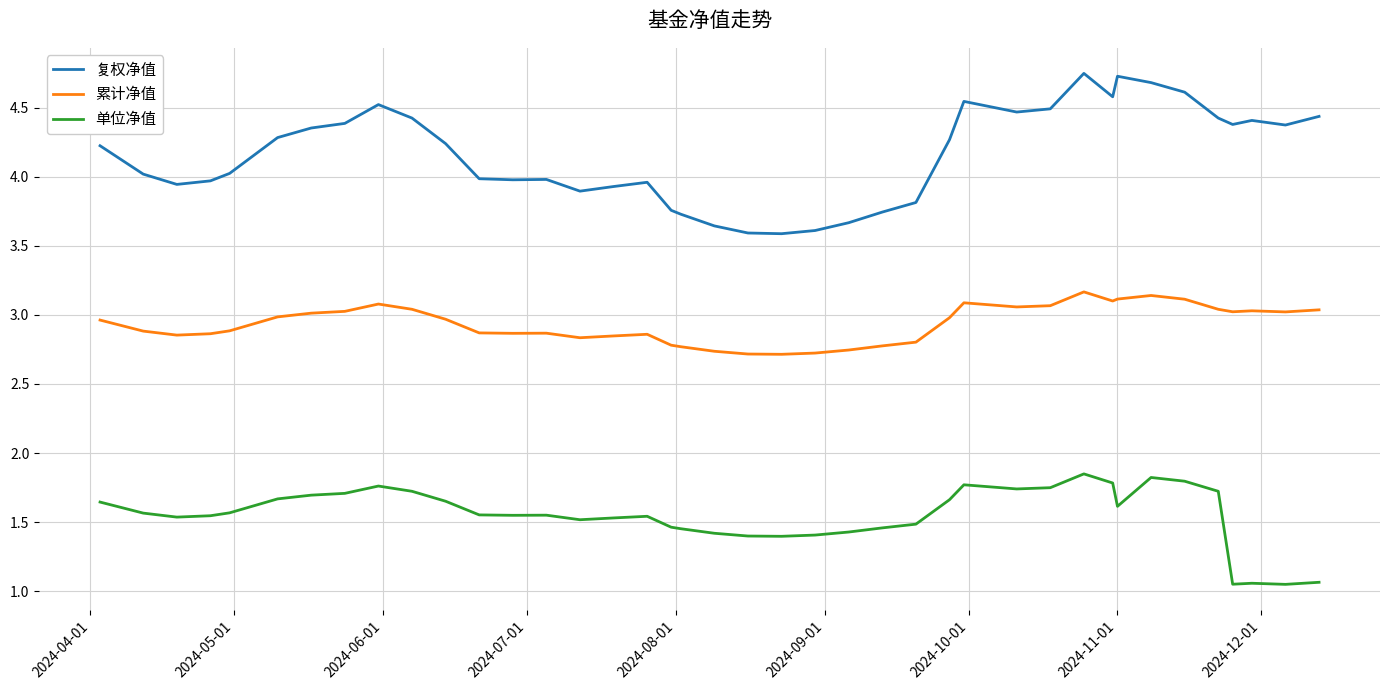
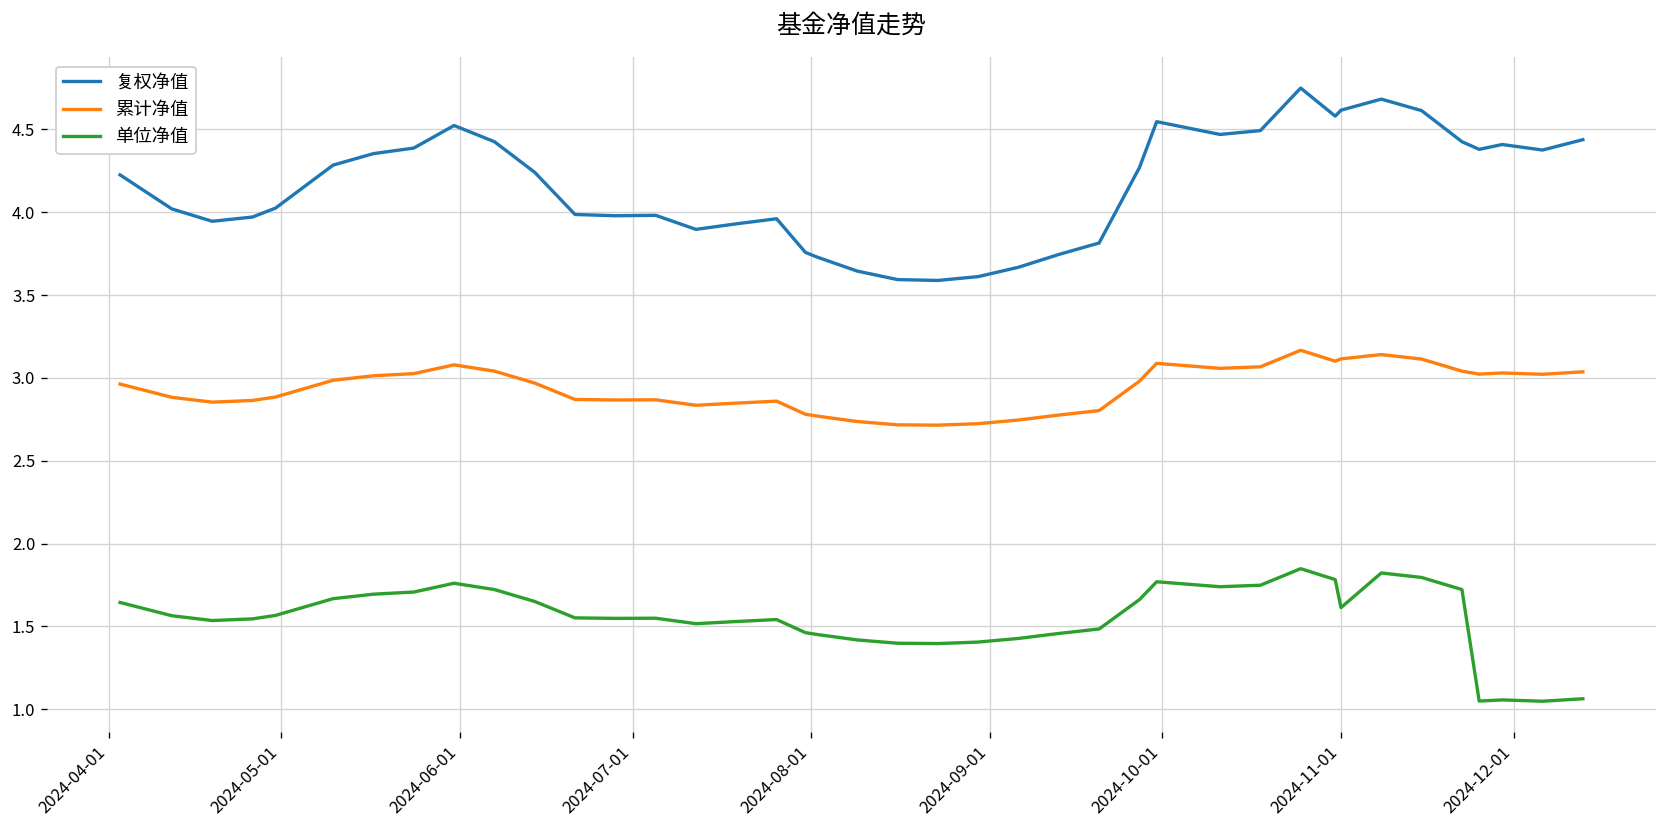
  {
    "复权净值": {
-     "2024-11-01": 4.73
+     "2024-11-01": 4.62
    },
    "累计净值": {
      "2024-11-01": 3.12
    },
    "单位净值": {
      "2024-11-01": 1.61
    }
  }
